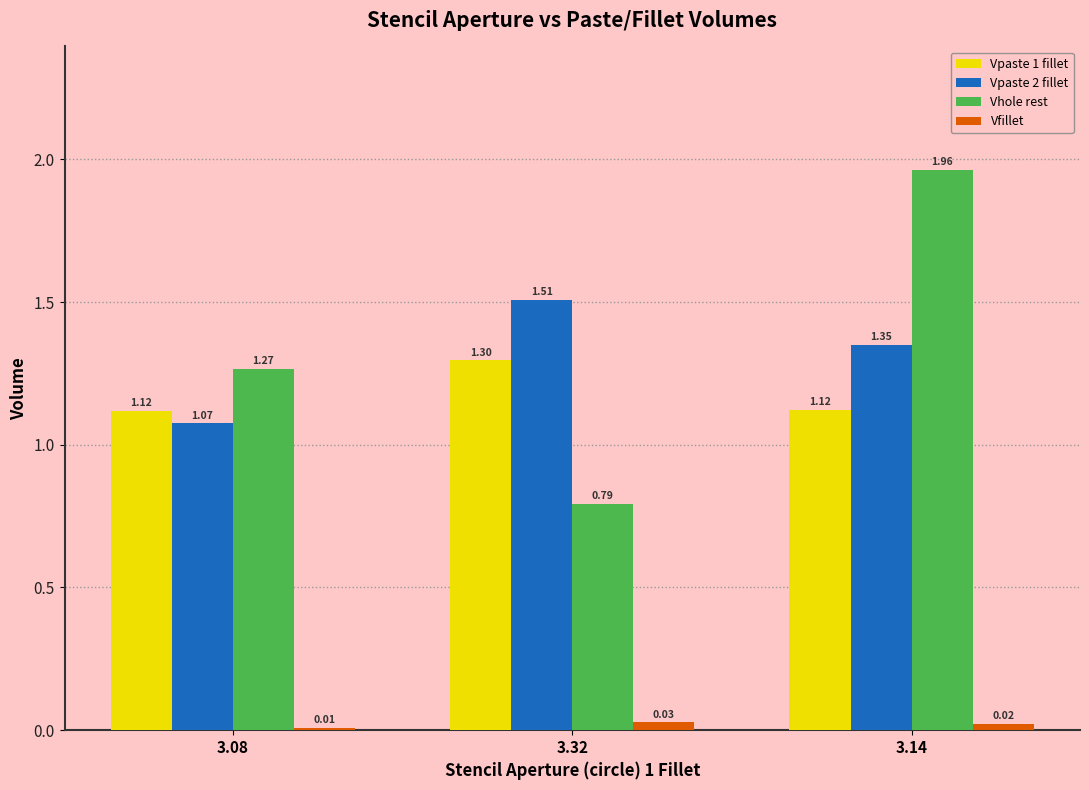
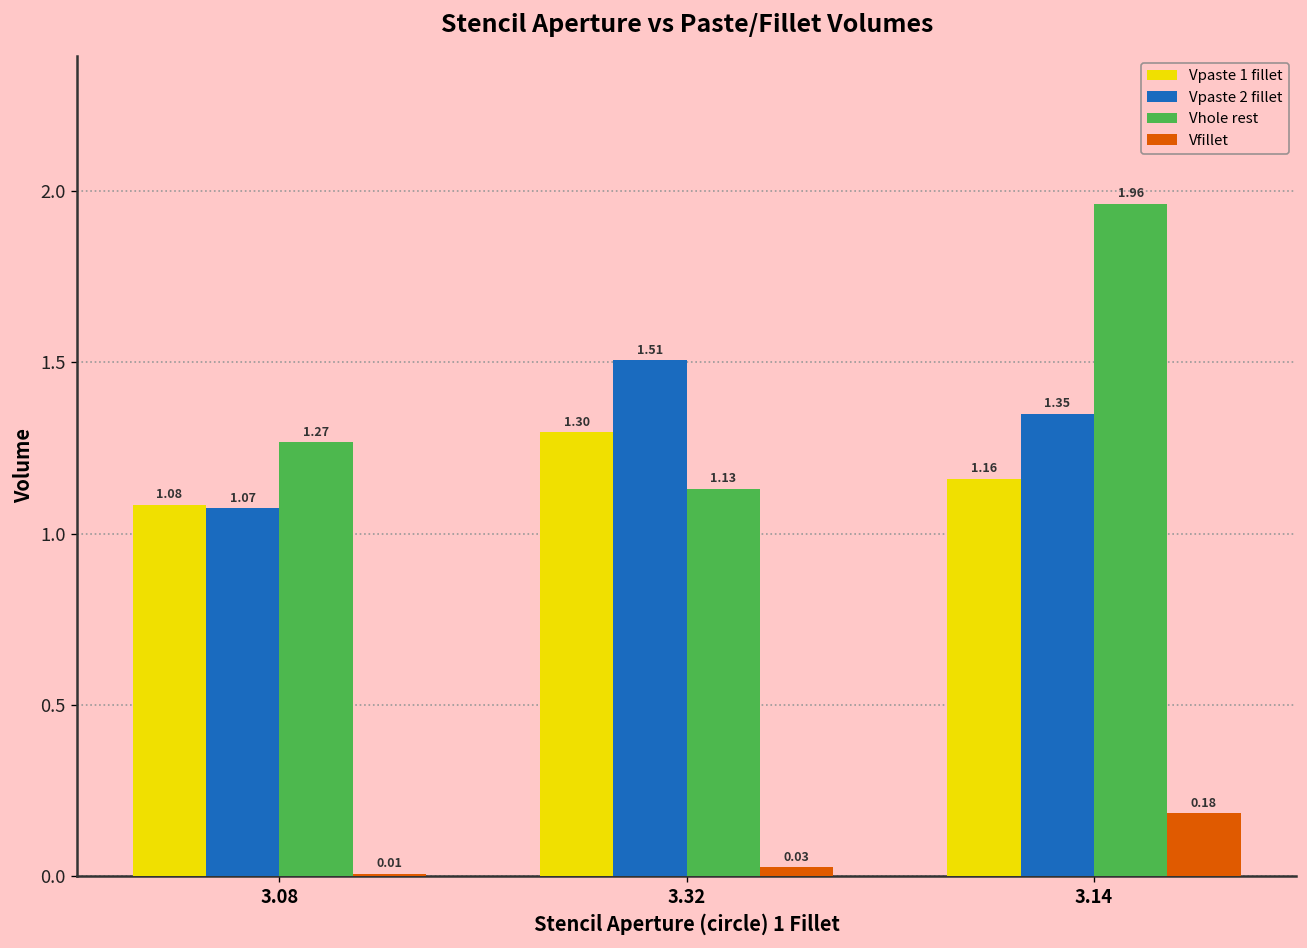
  {
    "Vpaste 1 fillet": {
-     "3.08": 1.12,
+     "3.08": 1.08,
      "3.32": 1.30,
-     "3.14": 1.12
+     "3.14": 1.16
    },
    "Vpaste 2 fillet": {
      "3.08": 1.07,
      "3.32": 1.51,
      "3.14": 1.35
    },
    "Vhole rest": {
      "3.08": 1.27,
-     "3.32": 0.79,
+     "3.32": 1.13,
      "3.14": 1.96
    },
    "Vfillet": {
      "3.08": 0.01,
      "3.32": 0.03,
-     "3.14": 0.02
+     "3.14": 0.18
    }
  }
